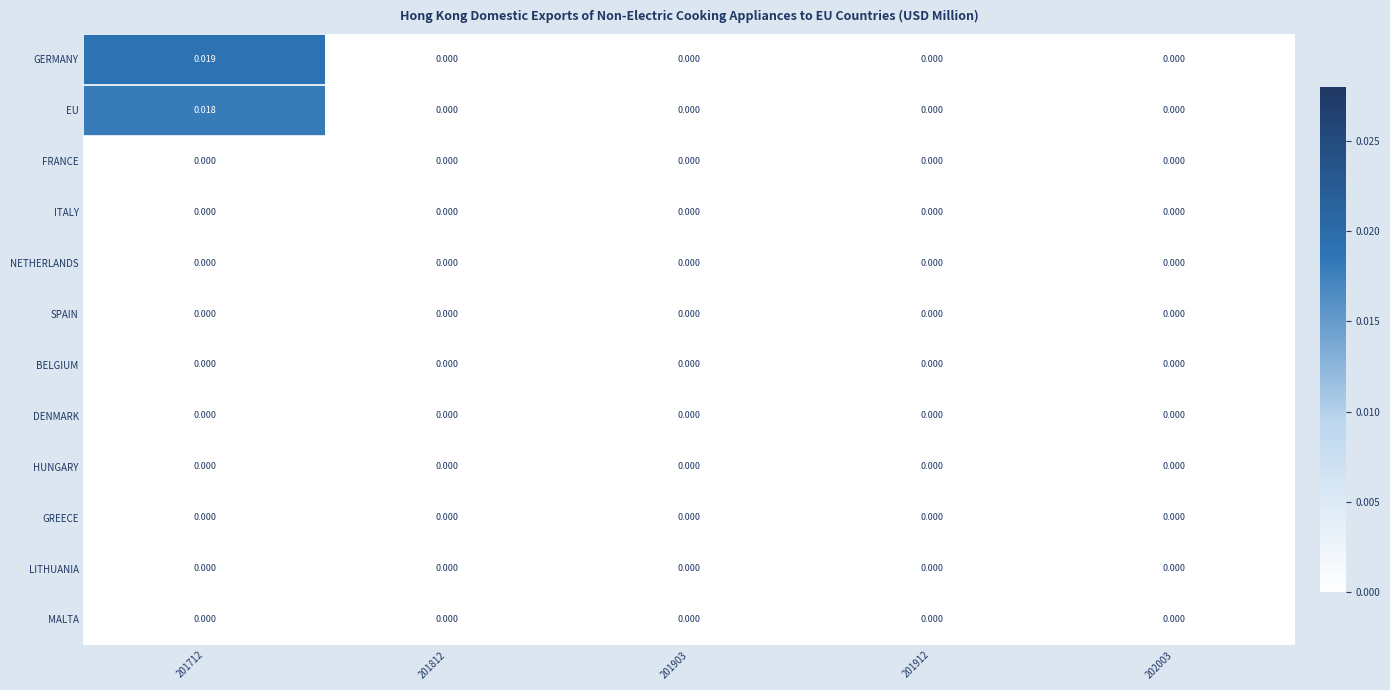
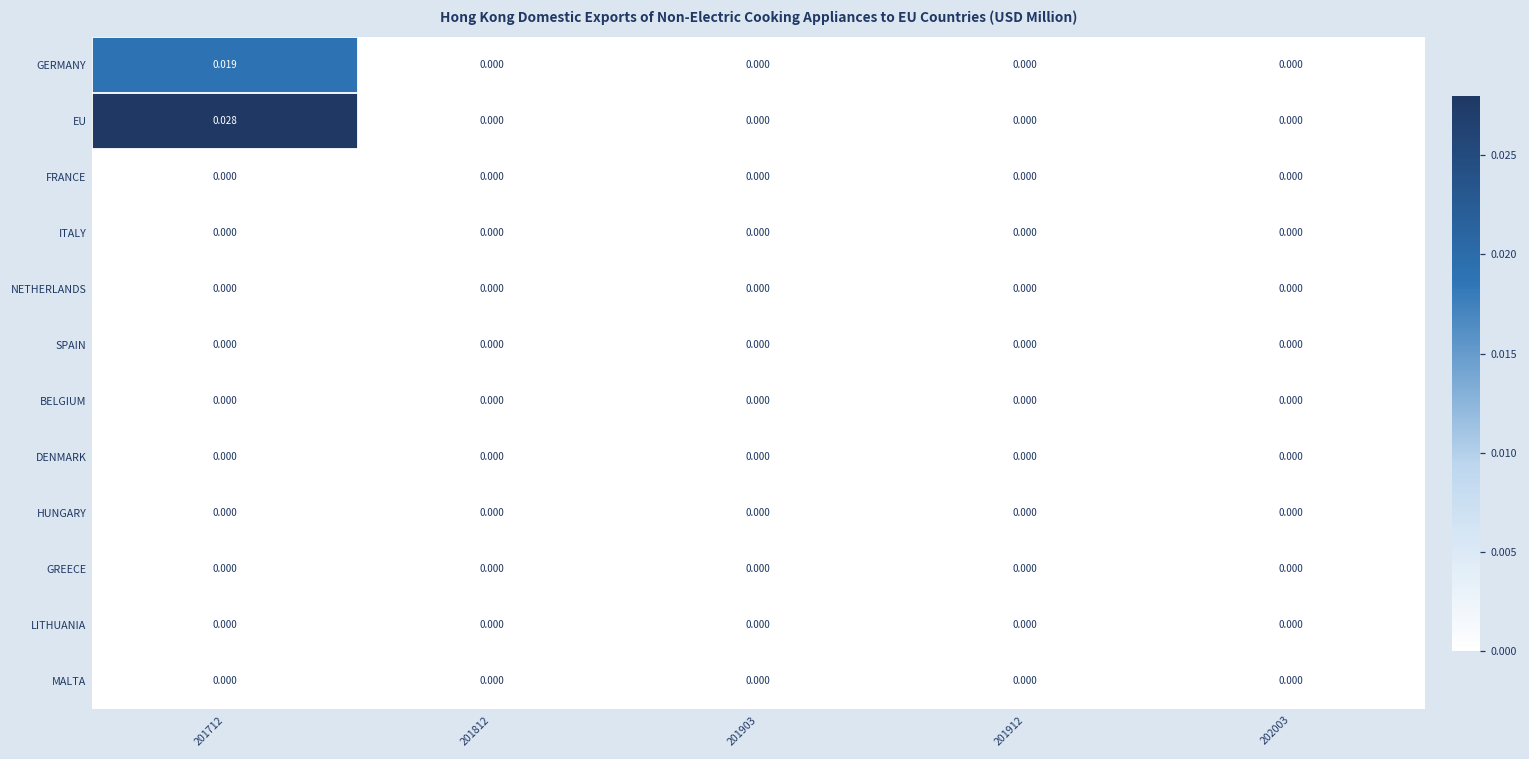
  {
    "GERMANY": {
      "201712": 0.019,
      "201812": 0.000,
      "201903": 0.000,
      "201912": 0.000,
      "202003": 0.000
    },
    "EU": {
-     "201712": 0.018,
+     "201712": 0.028,
      "201812": 0.000,
      "201903": 0.000,
      "201912": 0.000,
      "202003": 0.000
    },
    "FRANCE": {
      "201712": 0.000,
      "201812": 0.000,
      "201903": 0.000,
      "201912": 0.000,
      "202003": 0.000
    },
    "ITALY": {
      "201712": 0.000,
      "201812": 0.000,
      "201903": 0.000,
      "201912": 0.000,
      "202003": 0.000
    },
    "NETHERLANDS": {
      "201712": 0.000,
      "201812": 0.000,
      "201903": 0.000,
      "201912": 0.000,
      "202003": 0.000
    },
    "SPAIN": {
      "201712": 0.000,
      "201812": 0.000,
      "201903": 0.000,
      "201912": 0.000,
      "202003": 0.000
    },
    "BELGIUM": {
      "201712": 0.000,
      "201812": 0.000,
      "201903": 0.000,
      "201912": 0.000,
      "202003": 0.000
    },
    "DENMARK": {
      "201712": 0.000,
      "201812": 0.000,
      "201903": 0.000,
      "201912": 0.000,
      "202003": 0.000
    },
    "HUNGARY": {
      "201712": 0.000,
      "201812": 0.000,
      "201903": 0.000,
      "201912": 0.000,
      "202003": 0.000
    },
    "GREECE": {
      "201712": 0.000,
      "201812": 0.000,
      "201903": 0.000,
      "201912": 0.000,
      "202003": 0.000
    },
    "LITHUANIA": {
      "201712": 0.000,
      "201812": 0.000,
      "201903": 0.000,
      "201912": 0.000,
      "202003": 0.000
    },
    "MALTA": {
      "201712": 0.000,
      "201812": 0.000,
      "201903": 0.000,
      "201912": 0.000,
      "202003": 0.000
    }
  }
